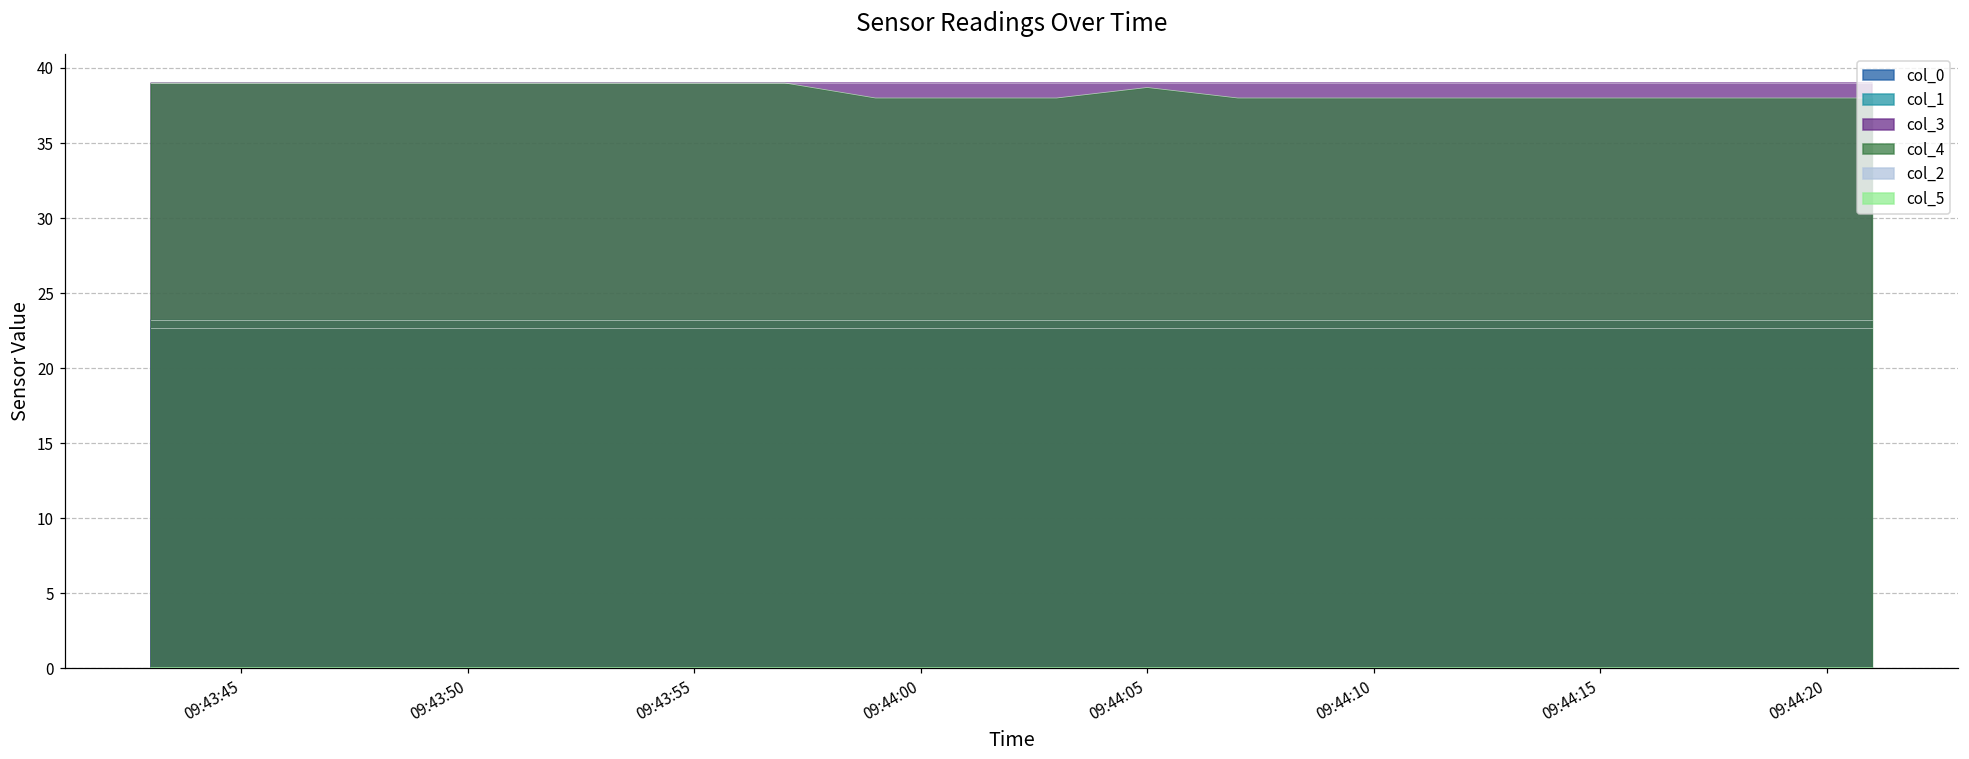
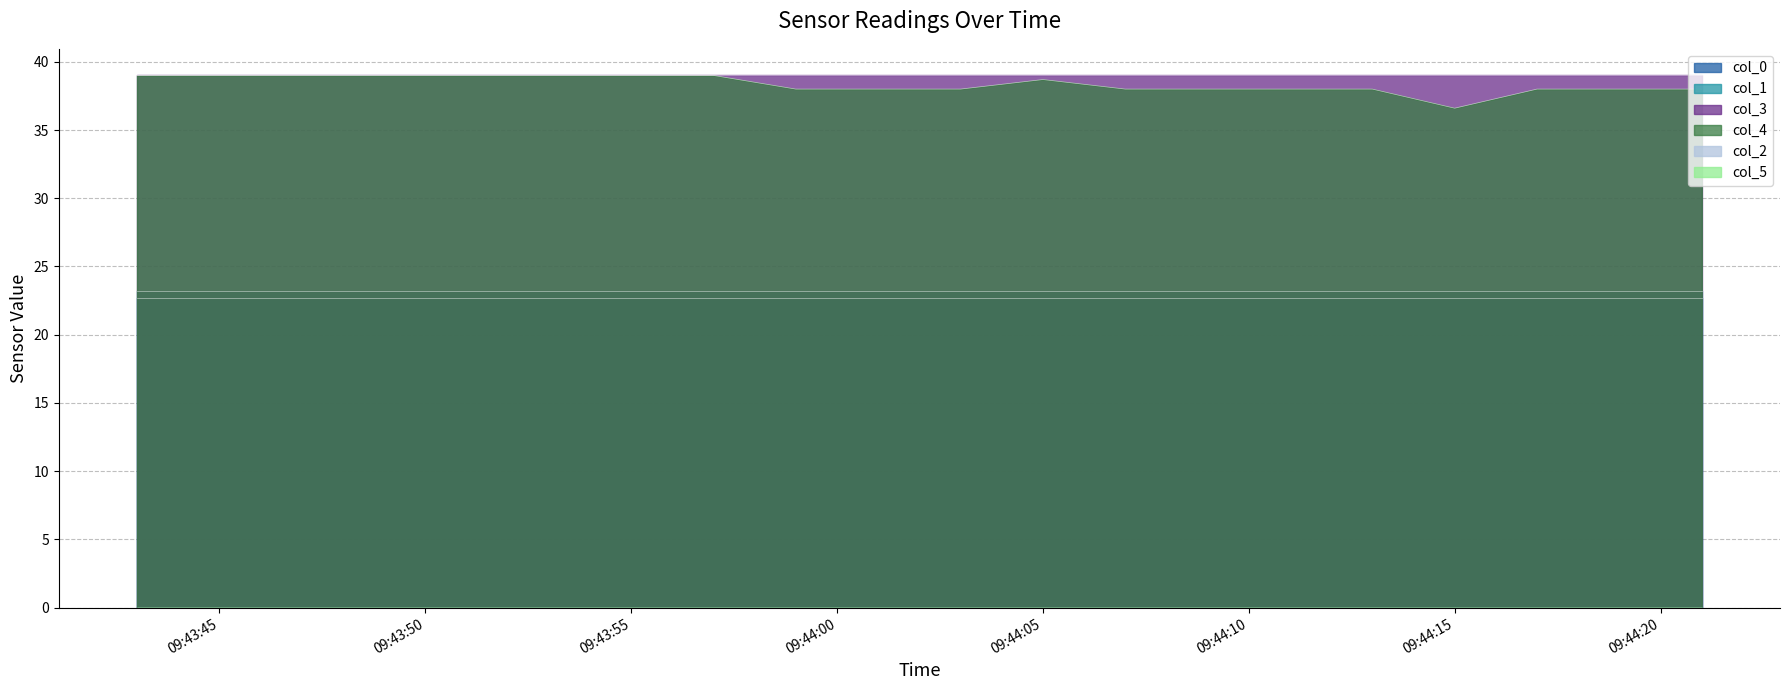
  {
    "col_3": {
      "09:44:05": 39.0,
      "09:44:15": 39.0
    },
    "col_4": {
      "09:44:05": 38.7,
-     "09:44:15": 38.0
+     "09:44:15": 36.6
    },
    "col_5": {
      "09:43:45": 0.0,
      "09:43:55": 0.0,
      "09:44:05": 0.0,
      "09:44:15": 0.0
    }
  }
